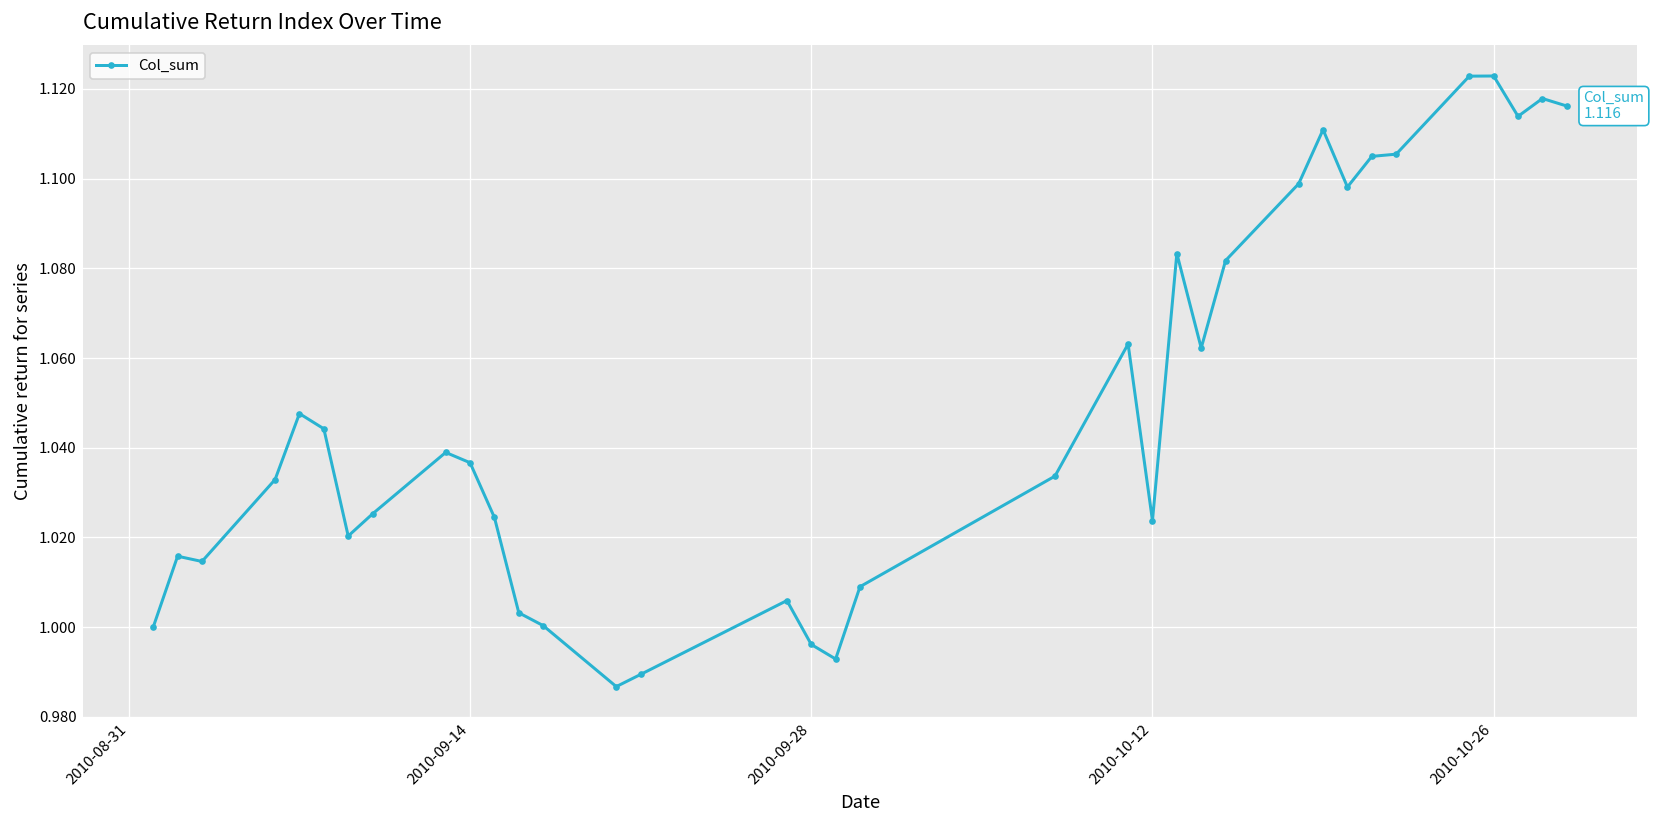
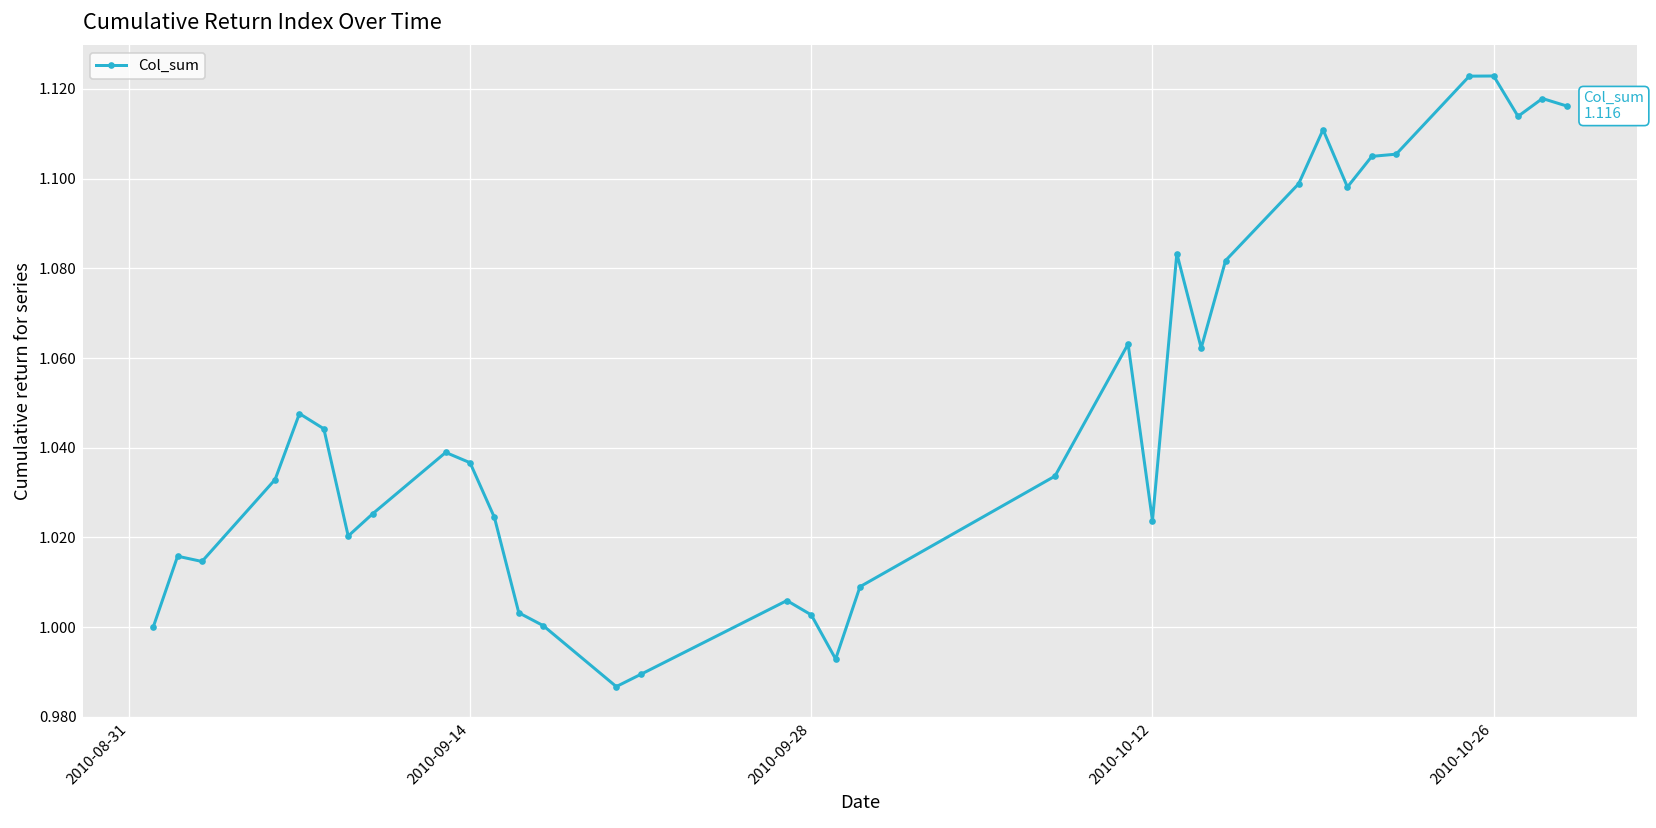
  {
    "2010-09-14": 1.037,
-   "2010-09-28": 0.996,
+   "2010-09-28": 1.003,
    "2010-10-12": 1.024,
    "2010-10-26": 1.123
  }
